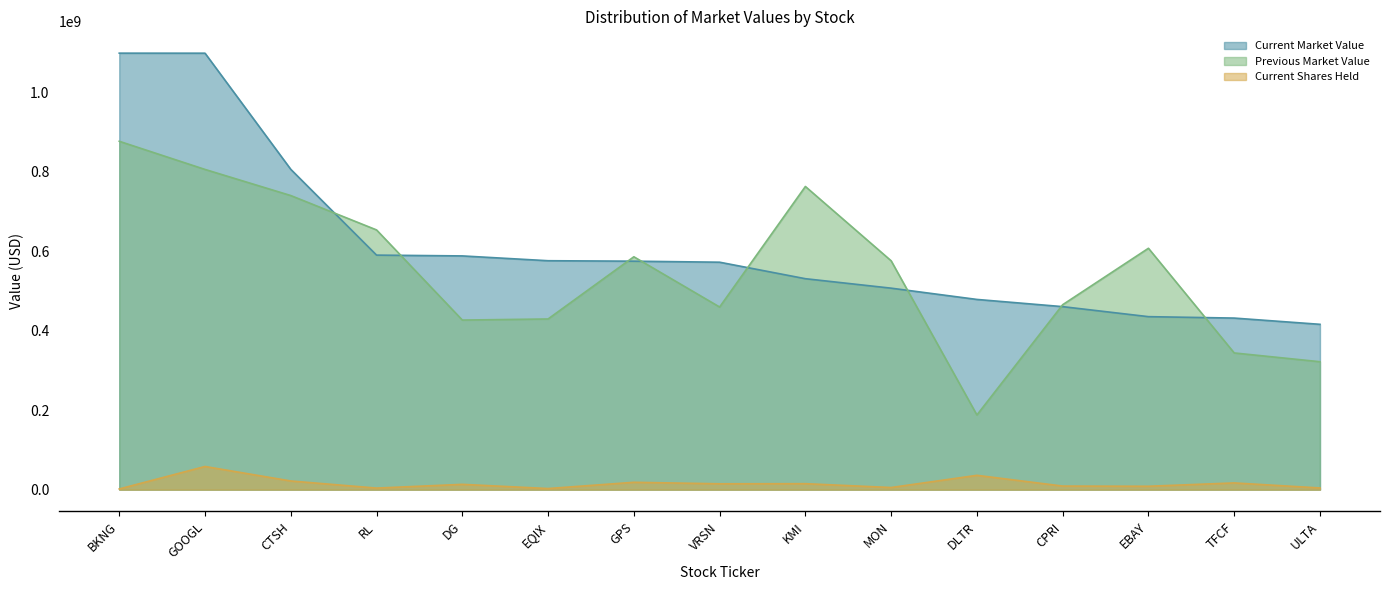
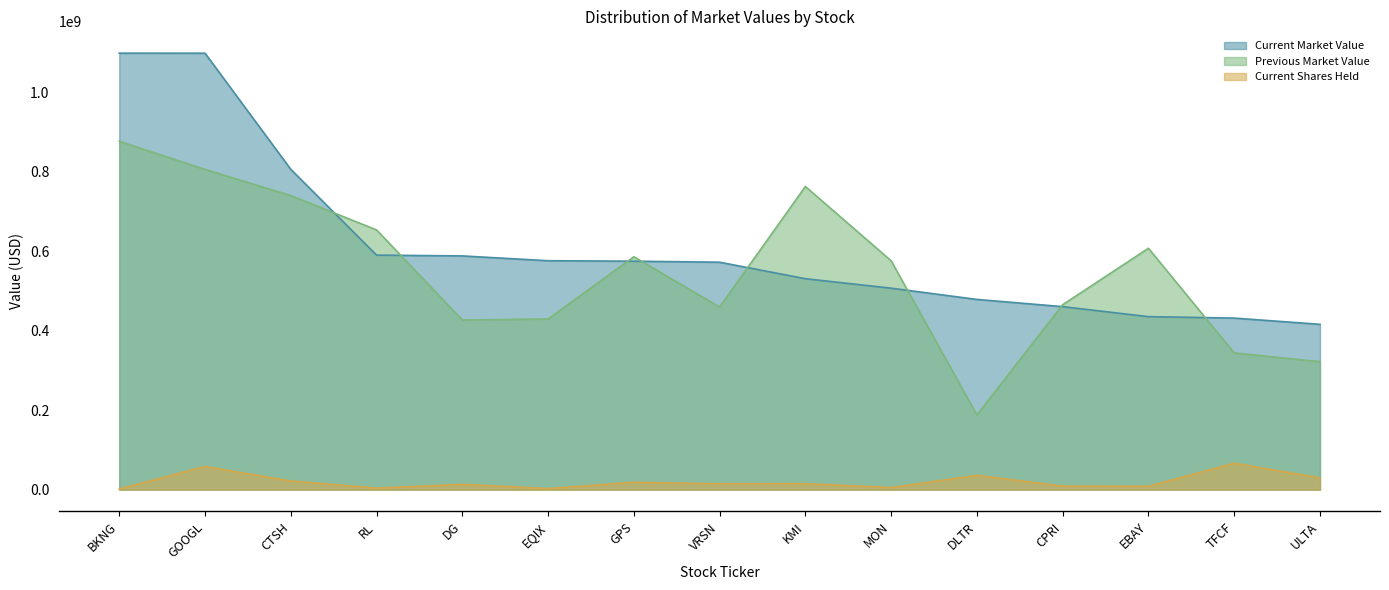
  {
    "Current Market Value": {
      "BKNG": 1100000000,
      "GOOGL": 1100000000,
      "CTSH": 810000000,
      "RL": 590000000,
      "DG": 590000000,
      "EQIX": 580000000,
      "GPS": 580000000,
      "VRSN": 570000000,
      "KMI": 530000000,
      "MON": 510000000,
      "DLTR": 480000000,
      "EBAY": 440000000,
      "TFCF": 430000000,
      "ULTA": 420000000
    },
    "Previous Market Value": {
      "BKNG": 880000000,
      "GOOGL": 810000000,
      "CTSH": 740000000,
      "RL": 650000000,
      "DG": 430000000,
      "EQIX": 430000000,
      "GPS": 590000000,
      "VRSN": 460000000,
      "KMI": 760000000,
      "MON": 580000000,
      "DLTR": 190000000,
      "EBAY": 610000000,
      "TFCF": 340000000,
      "ULTA": 320000000
    },
    "Current Shares Held": {
      "BKNG": 0,
      "GOOGL": 60000000,
      "CTSH": 20000000,
      "RL": 0,
      "DG": 10000000,
      "EQIX": 0,
      "GPS": 20000000,
      "VRSN": 10000000,
      "KMI": 20000000,
      "MON": 10000000,
      "DLTR": 40000000,
      "CPRI": 10000000,
      "EBAY": 10000000,
-     "TFCF": 20000000,
-     "ULTA": 0
+     "TFCF": 70000000,
+     "ULTA": 30000000
    }
  }
